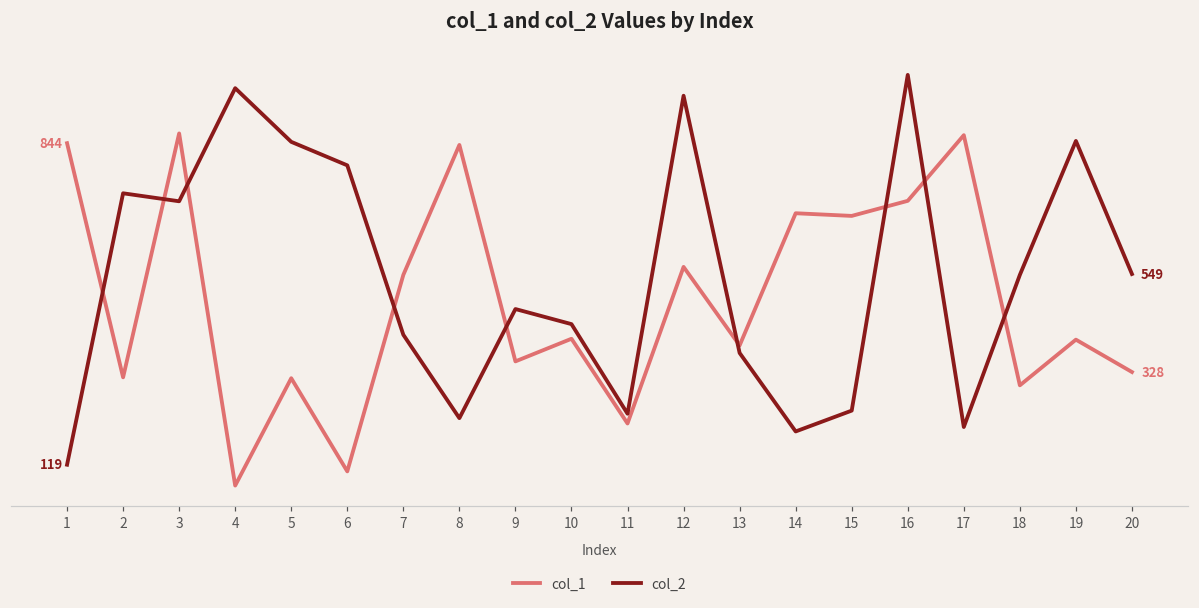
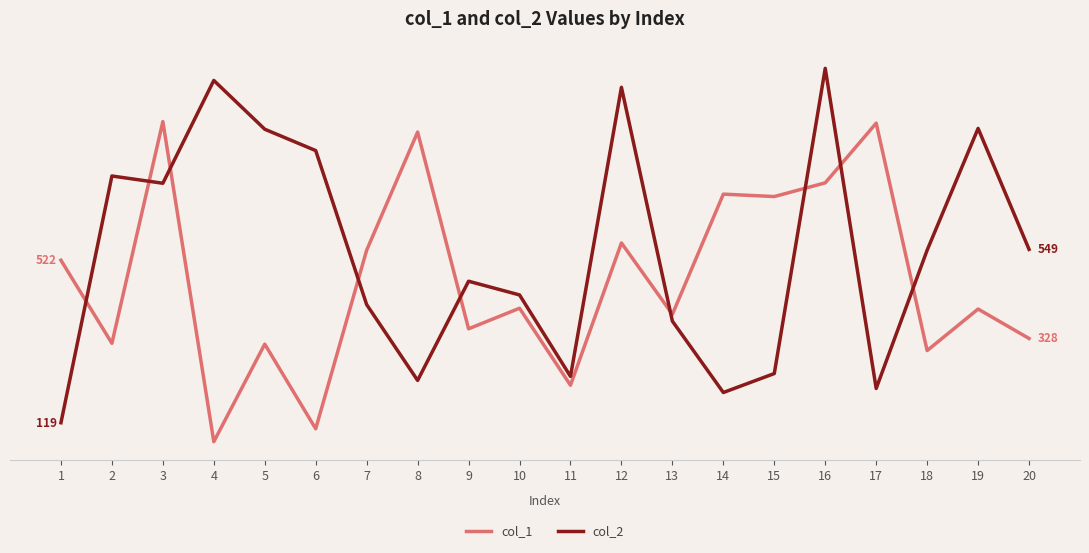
  {
    "col_1": {
-     "1": 844,
+     "1": 522,
      "20": 328
    },
    "col_2": {
      "1": 119,
      "20": 549
    }
  }
